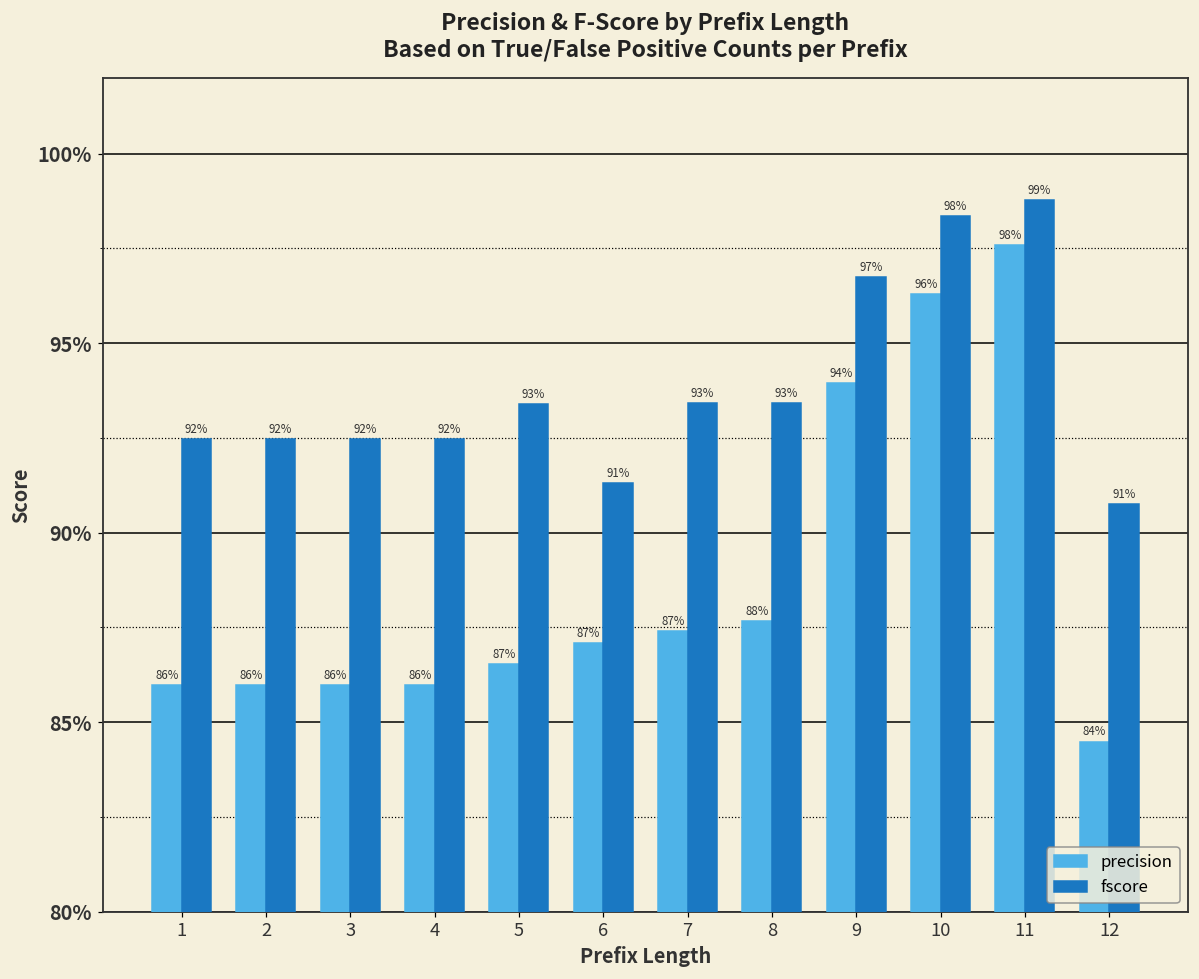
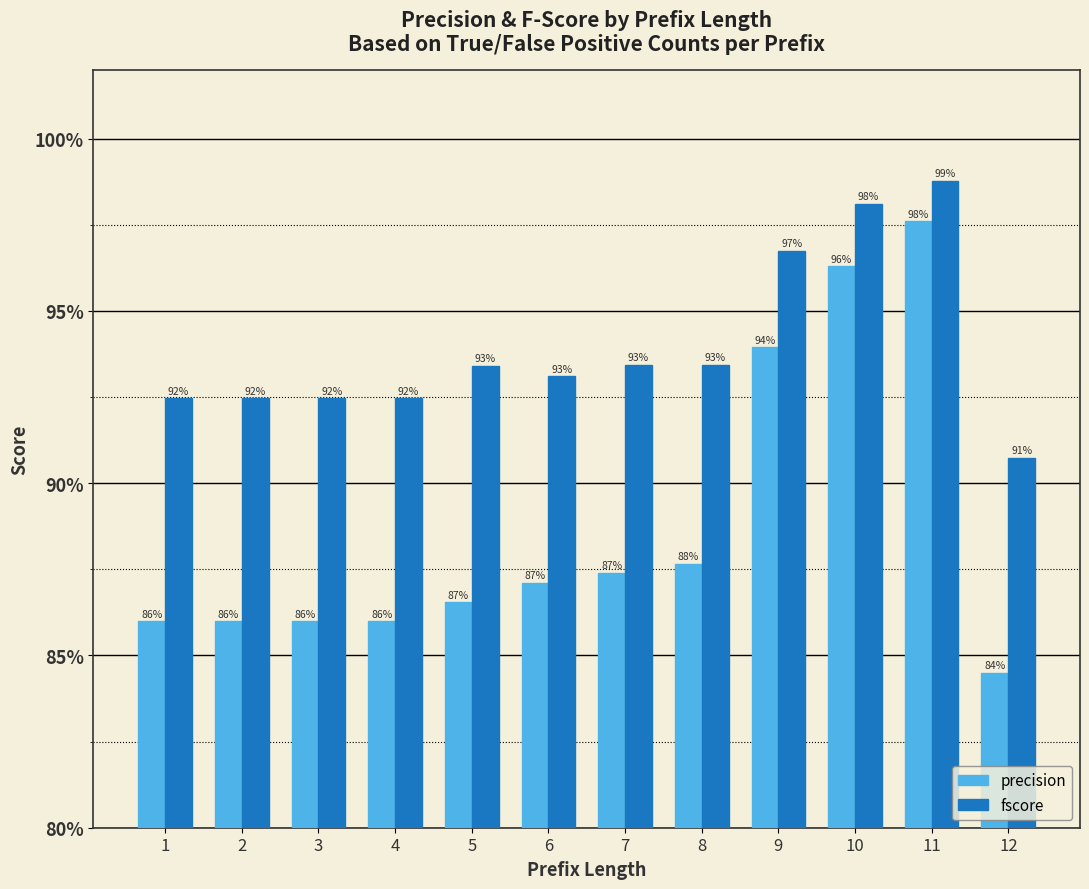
  {
    "precision": {
      "1": "86%",
      "2": "86%",
      "3": "86%",
      "4": "86%",
      "5": "87%",
      "6": "87%",
      "7": "87%",
      "8": "88%",
      "9": "94%",
      "10": "96%",
      "11": "98%",
      "12": "84%"
    },
    "fscore": {
      "1": "92%",
      "2": "92%",
      "3": "92%",
      "4": "92%",
      "5": "93%",
-     "6": "91%",
+     "6": "93%",
      "7": "93%",
      "8": "93%",
      "9": "97%",
-     "10": "98.4%",
+     "10": "98.1%",
      "11": "99%",
      "12": "91%"
    }
  }
